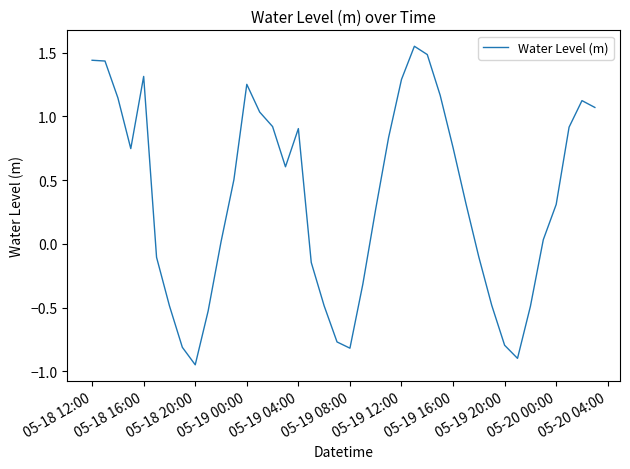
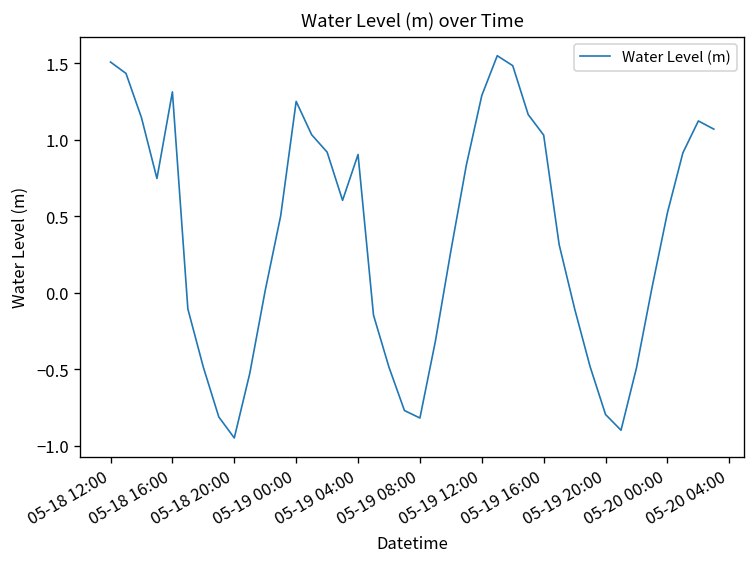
  {
-   "05-18 12:00": 1.44,
+   "05-18 12:00": 1.51,
    "05-18 16:00": 1.31,
    "05-18 20:00": -0.95,
    "05-19 00:00": 1.25,
    "05-19 04:00": 0.90,
    "05-19 08:00": -0.82,
    "05-19 12:00": 1.29,
-   "05-19 16:00": 0.75,
+   "05-19 16:00": 1.03,
    "05-19 20:00": -0.79,
-   "05-20 00:00": 0.31
+   "05-20 00:00": 0.52
  }
